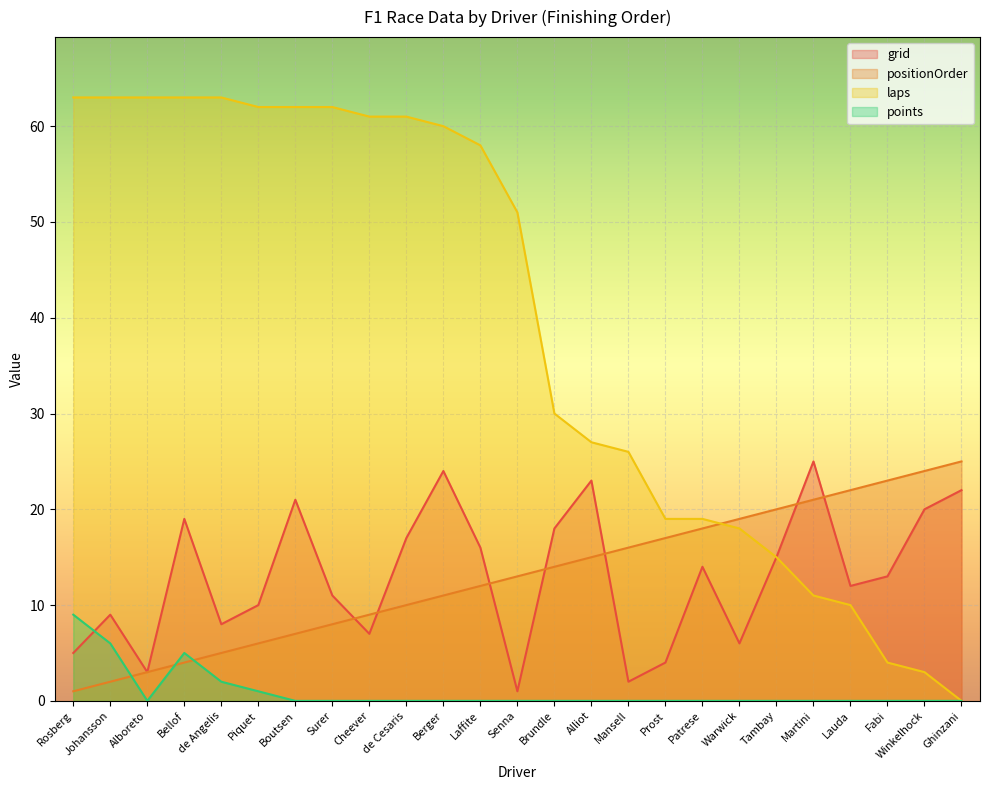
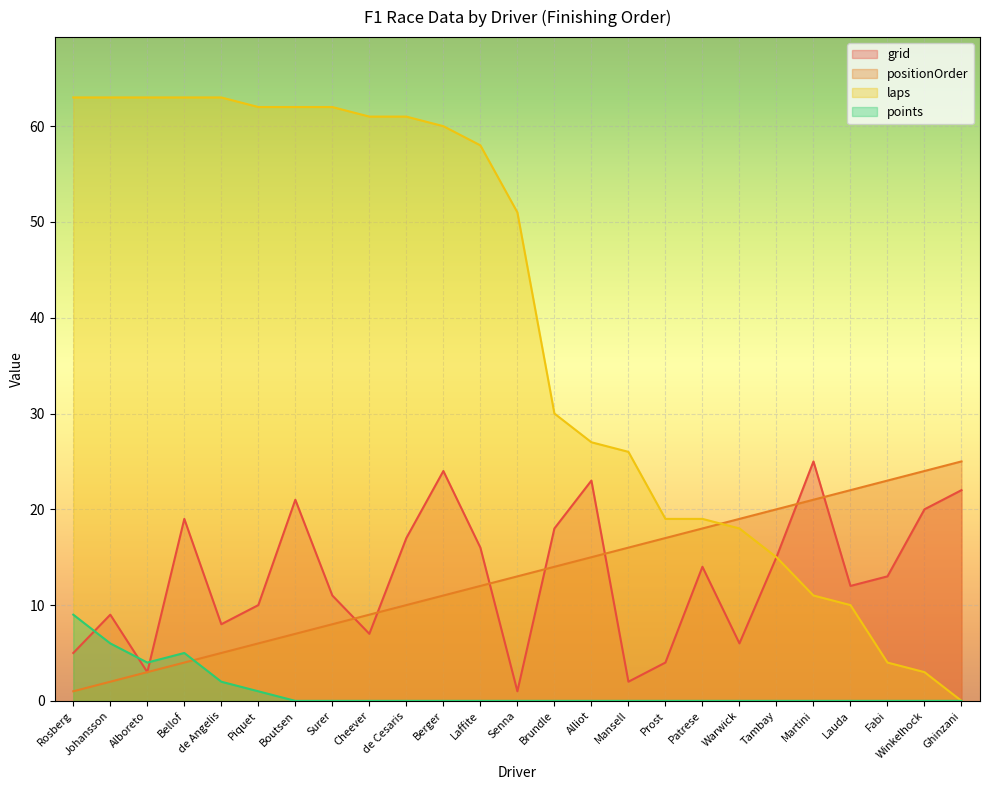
  {
    "points": {
      "Rosberg": 9,
      "Johansson": 6,
-     "Alboreto": 0,
+     "Alboreto": 4,
      "Bellof": 5,
      "de Angelis": 2,
      "Piquet": 1,
      "Boutsen": 0,
      "Surer": 0,
      "Cheever": 0,
      "de Cesaris": 0,
      "Berger": 0,
      "Laffite": 0,
      "Senna": 0,
      "Brundle": 0,
      "Alliot": 0,
      "Mansell": 0,
      "Prost": 0,
      "Patrese": 0,
      "Warwick": 0,
      "Tambay": 0,
      "Martini": 0,
      "Lauda": 0,
      "Fabi": 0,
      "Winkelhock": 0
    }
  }
